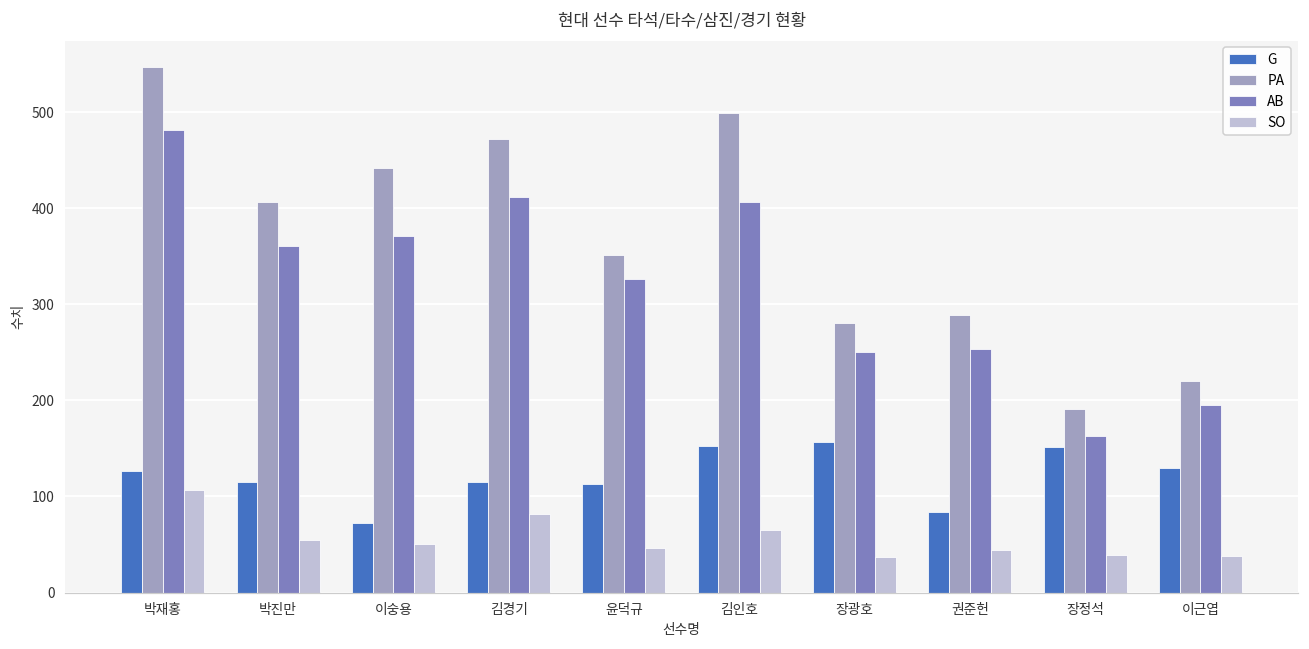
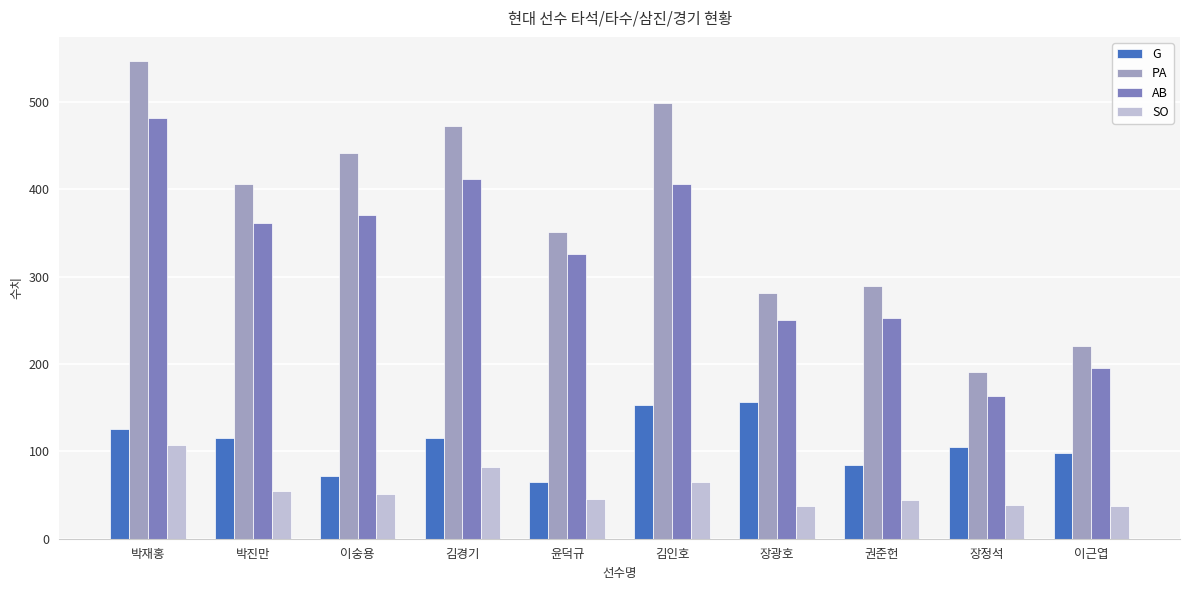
  {
    "G": {
      "박재홍": 130,
      "박진만": 120,
      "이숭용": 70,
      "김경기": 120,
-     "윤덕규": 110,
+     "윤덕규": 70,
      "김인호": 150,
      "장광호": 160,
      "권준헌": 80,
-     "장정석": 150,
-     "이근엽": 130
+     "장정석": 110,
+     "이근엽": 100
    }
  }
